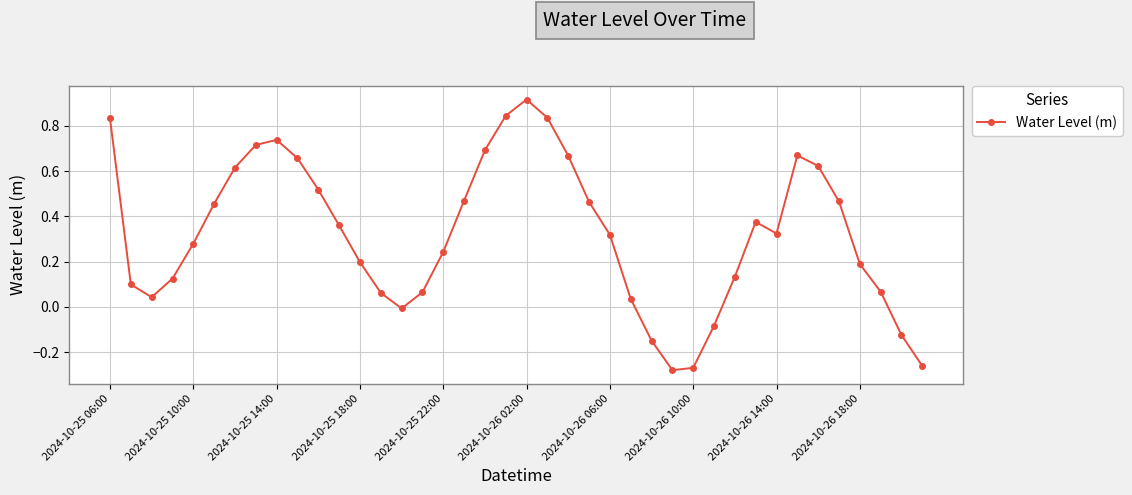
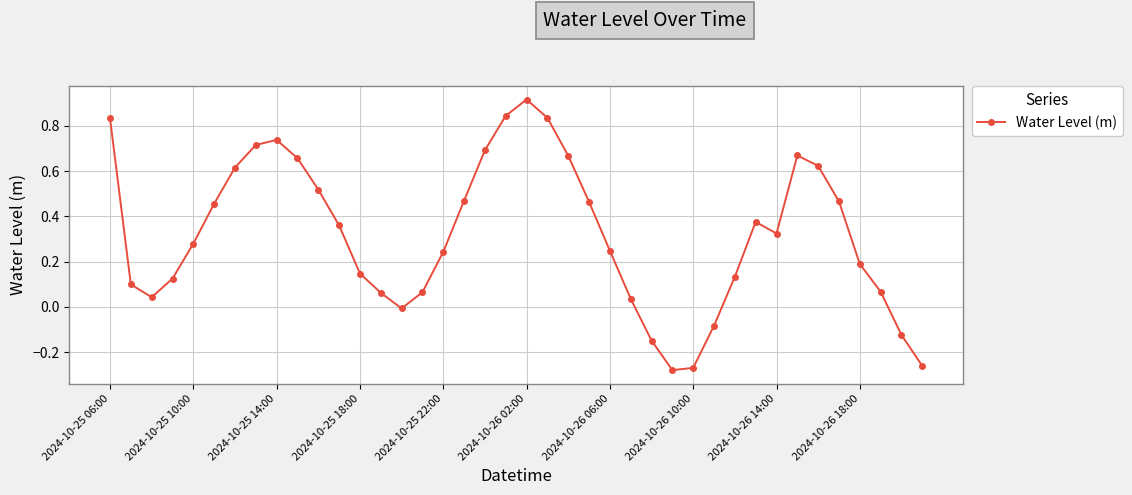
  {
    "2024-10-25 06:00": 0.83,
    "2024-10-25 10:00": 0.28,
    "2024-10-25 14:00": 0.74,
-   "2024-10-25 18:00": 0.20,
+   "2024-10-25 18:00": 0.15,
    "2024-10-25 22:00": 0.24,
    "2024-10-26 02:00": 0.92,
-   "2024-10-26 06:00": 0.32,
+   "2024-10-26 06:00": 0.25,
    "2024-10-26 10:00": -0.27,
    "2024-10-26 14:00": 0.32,
    "2024-10-26 18:00": 0.19
  }
